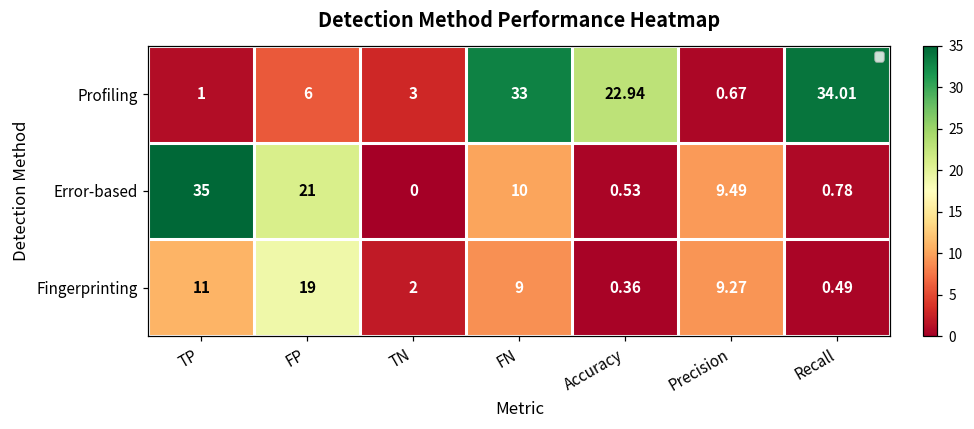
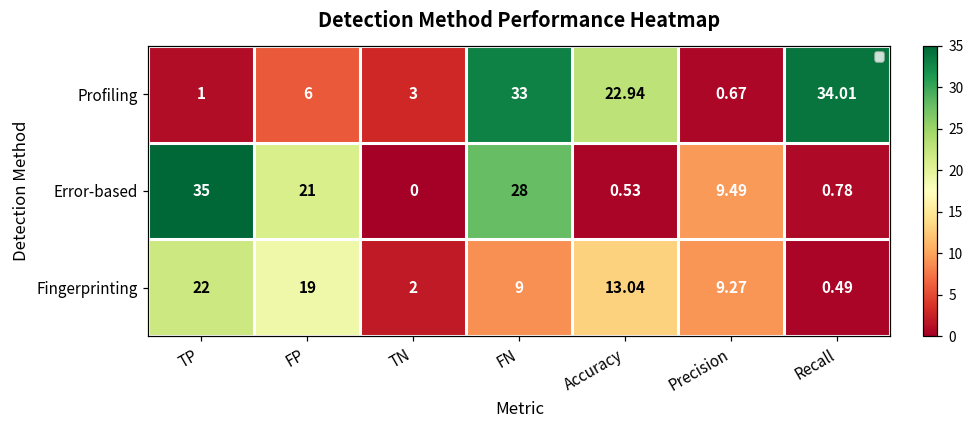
  {
    "Profiling": {
      "TP": 1,
      "FP": 6,
      "TN": 3,
      "FN": 33,
      "Accuracy": 22.94,
      "Precision": 0.67,
      "Recall": 34.01
    },
    "Error-based": {
      "TP": 35,
      "FP": 21,
      "TN": 0,
-     "FN": 10,
+     "FN": 28,
      "Accuracy": 0.53,
      "Precision": 9.49,
      "Recall": 0.78
    },
    "Fingerprinting": {
-     "TP": 11,
+     "TP": 22,
      "FP": 19,
      "TN": 2,
      "FN": 9,
-     "Accuracy": 0.36,
+     "Accuracy": 13.04,
      "Precision": 9.27,
      "Recall": 0.49
    }
  }
